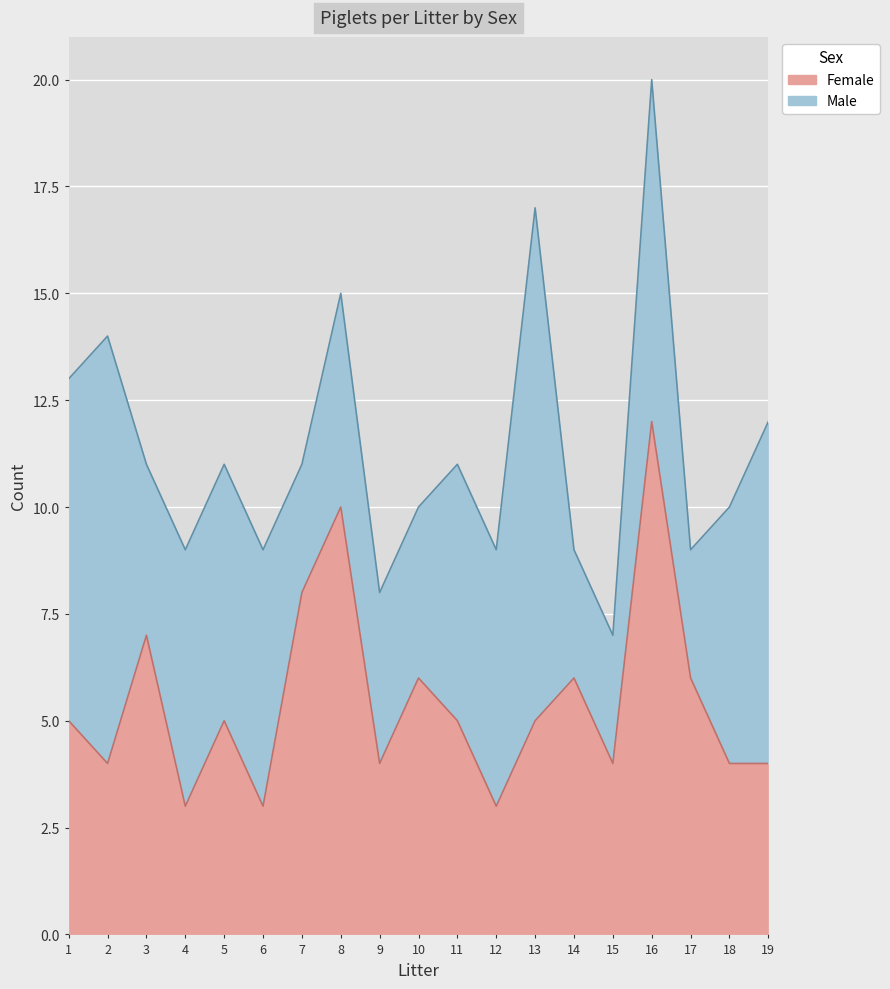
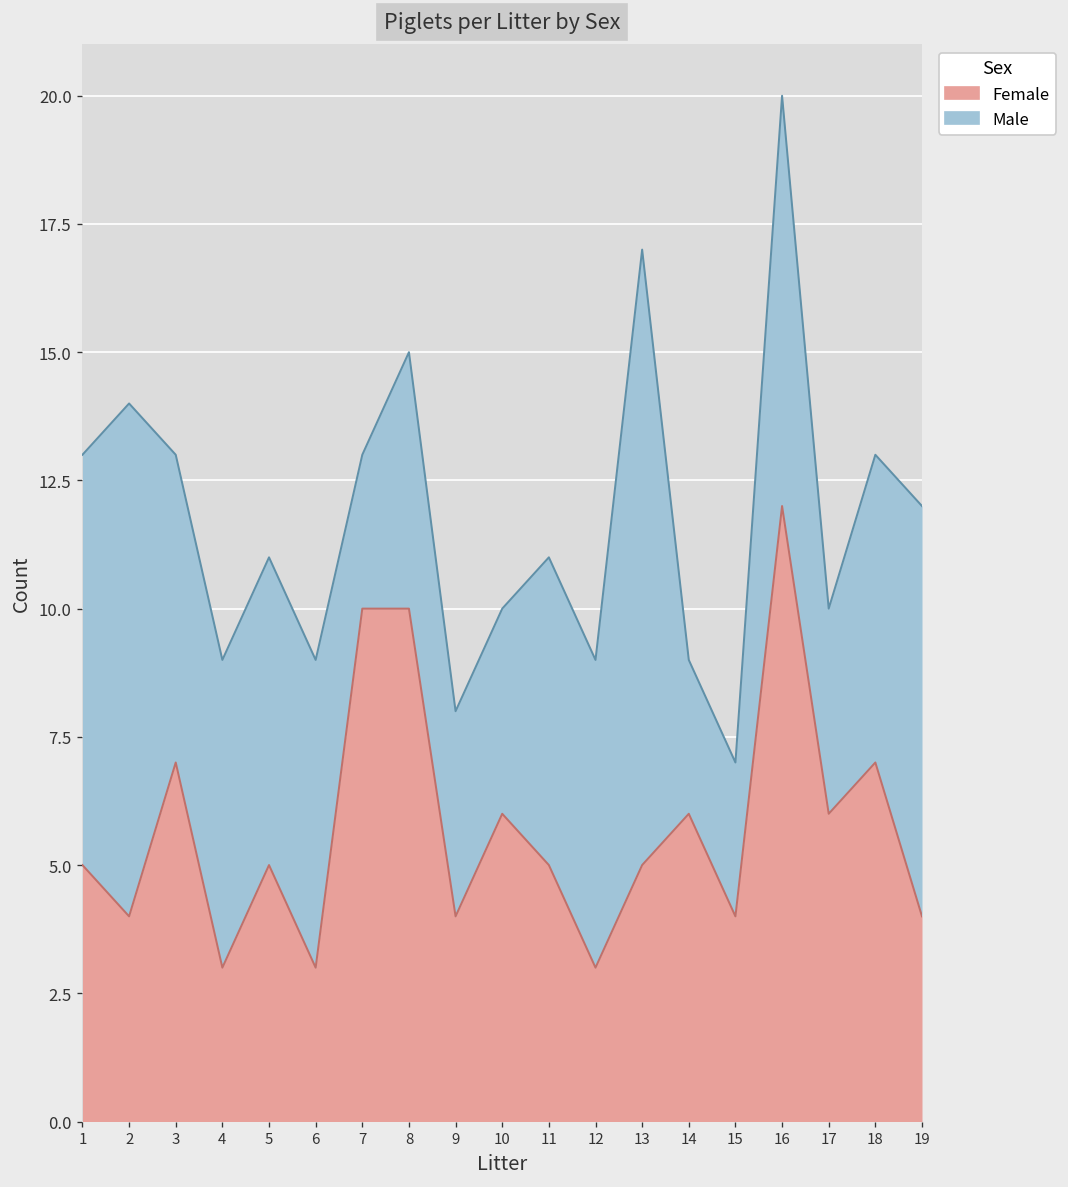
  {
    "Female": {
      "1": 5,
      "2": 4,
      "3": 7,
      "4": 3,
      "5": 5,
      "6": 3,
-     "7": 8,
+     "7": 10,
      "8": 10,
      "9": 4,
      "10": 6,
      "11": 5,
      "12": 3,
      "13": 5,
      "14": 6,
      "15": 4,
      "16": 12,
      "17": 6,
-     "18": 4,
+     "18": 7,
      "19": 4
    },
    "Male": {
      "1": 8,
      "2": 10,
-     "3": 4,
+     "3": 6,
      "4": 6,
      "5": 6,
      "6": 6,
      "7": 3,
      "8": 5,
      "9": 4,
      "10": 4,
      "11": 6,
      "12": 6,
      "13": 12,
      "14": 3,
      "15": 3,
      "16": 8,
-     "17": 3,
+     "17": 4,
      "18": 6,
      "19": 8
    }
  }
